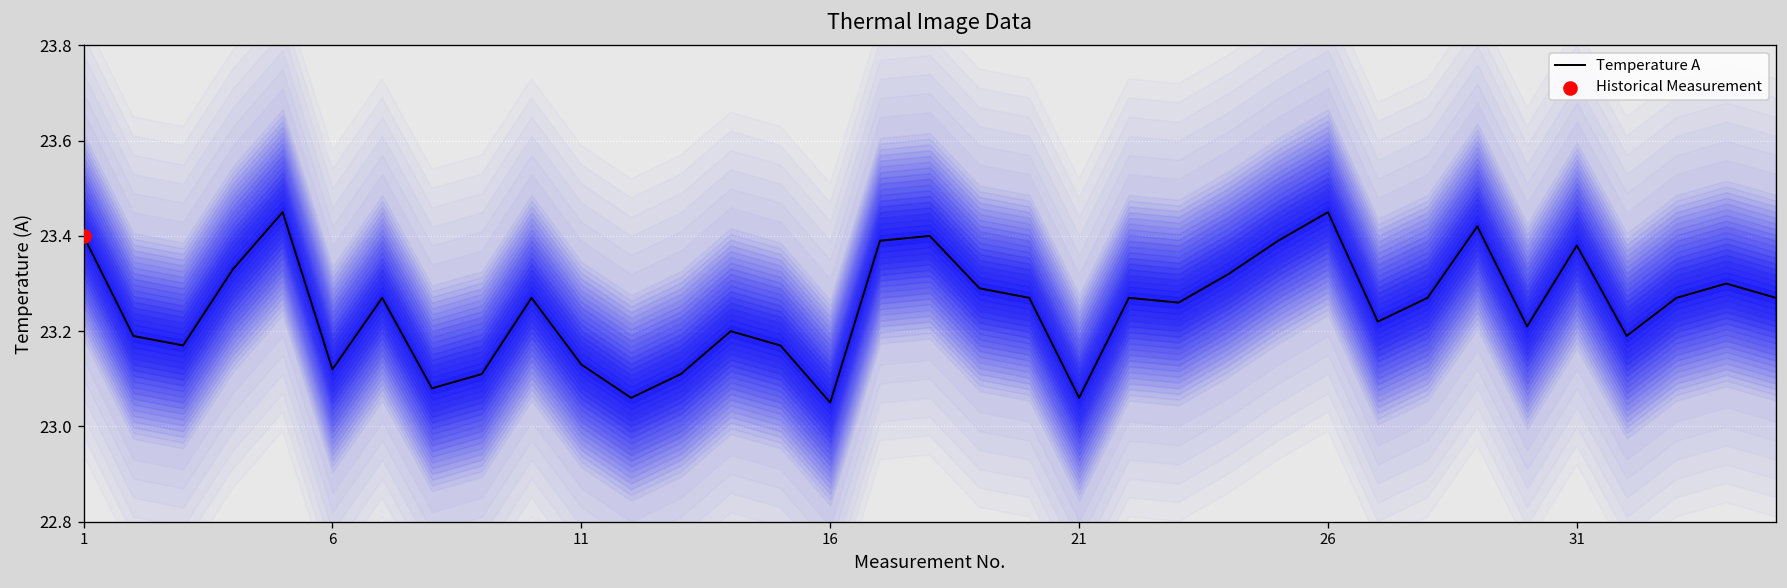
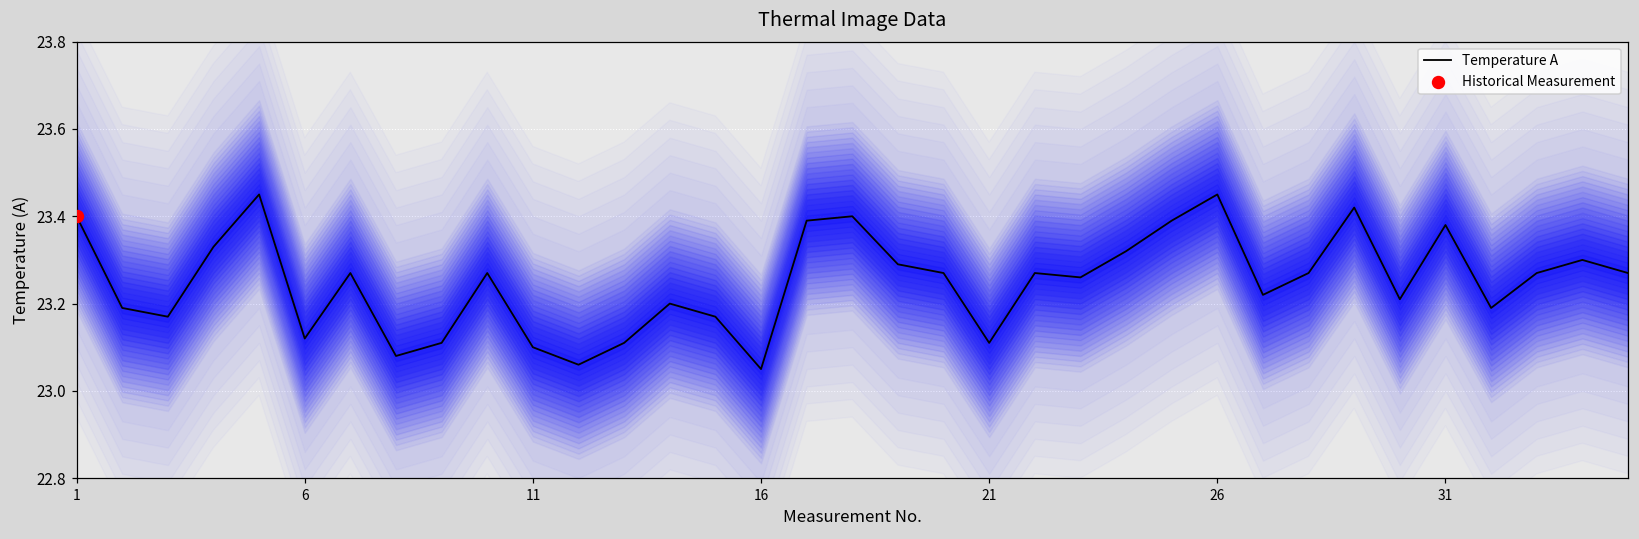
  {
    "Temperature A": {
      "6": 23.12,
-     "11": 23.13,
+     "11": 23.10,
      "16": 23.05,
-     "21": 23.06,
+     "21": 23.11,
      "26": 23.45,
      "31": 23.38
    }
  }
